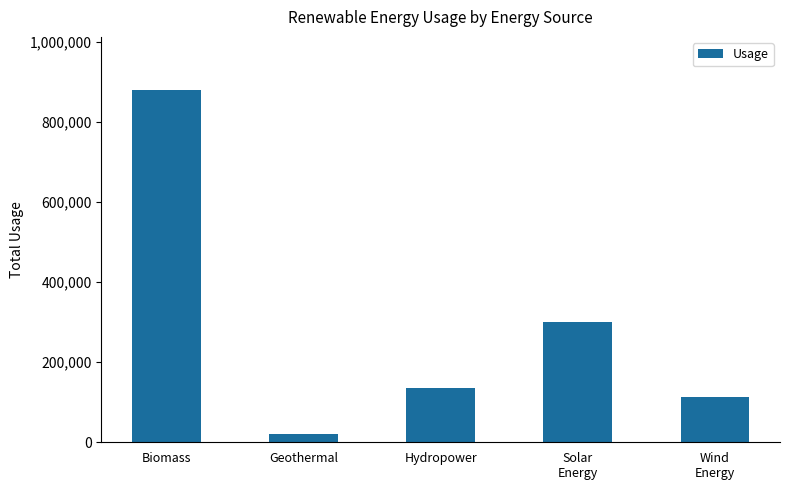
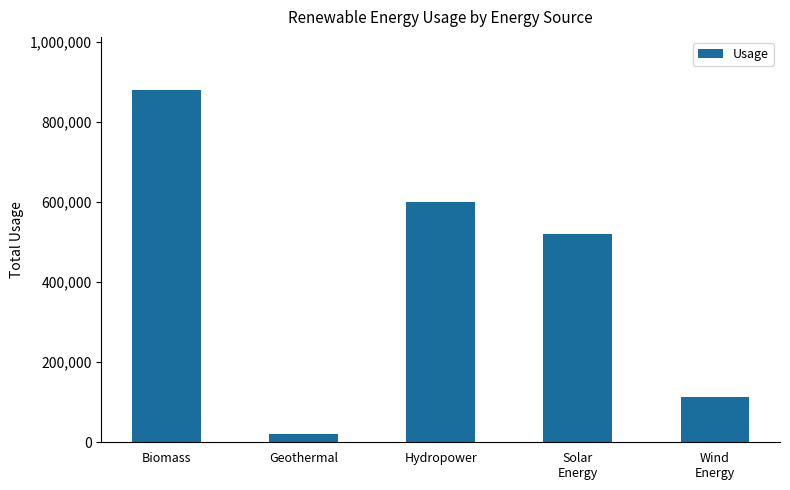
  {
    "Biomass": "880,000",
    "Geothermal": "20,000",
-   "Hydropower": "140,000",
-   "Solar Energy": "300,000",
+   "Hydropower": "600,000",
+   "Solar Energy": "520,000",
    "Wind Energy": "110,000"
  }
